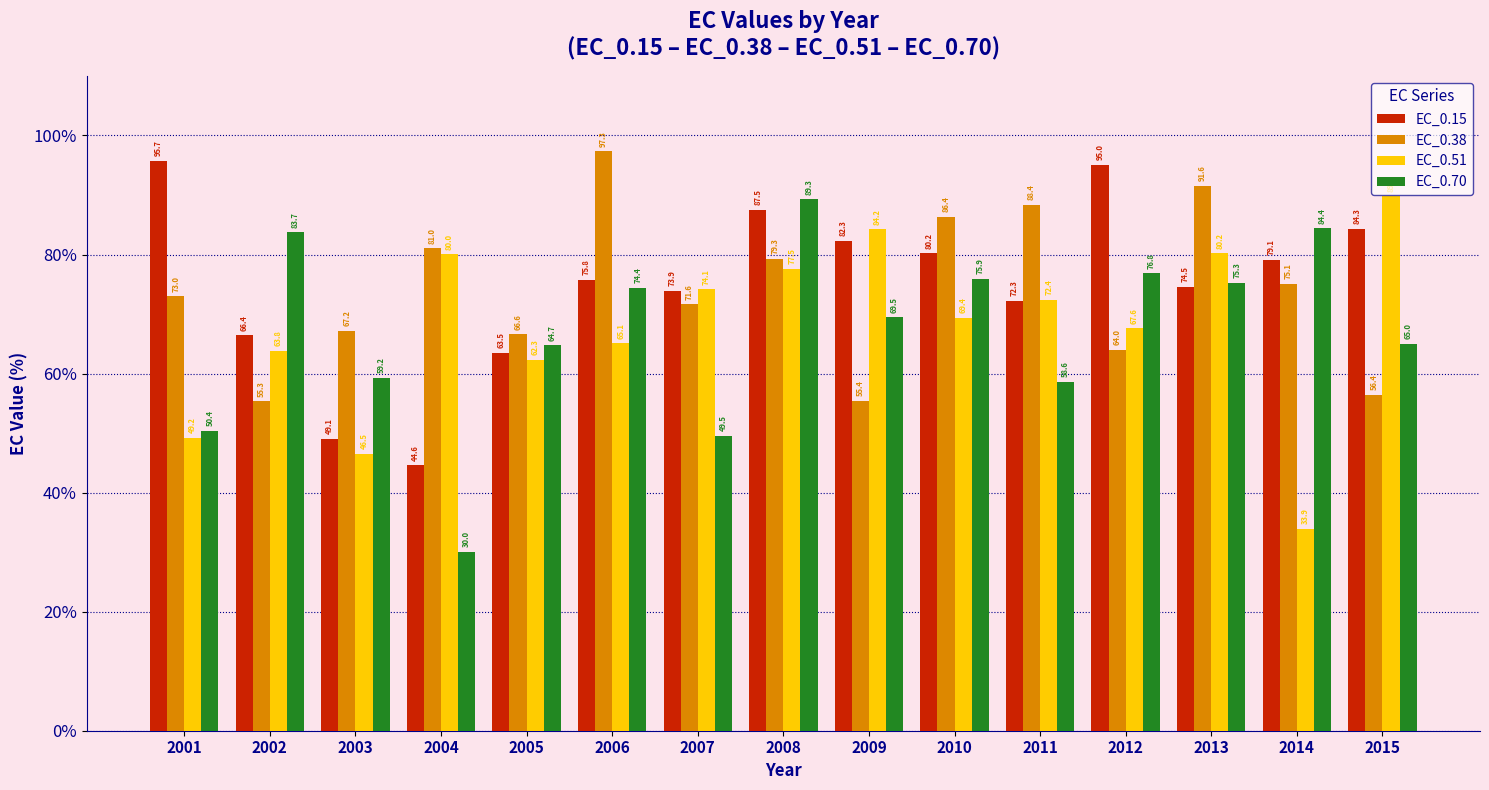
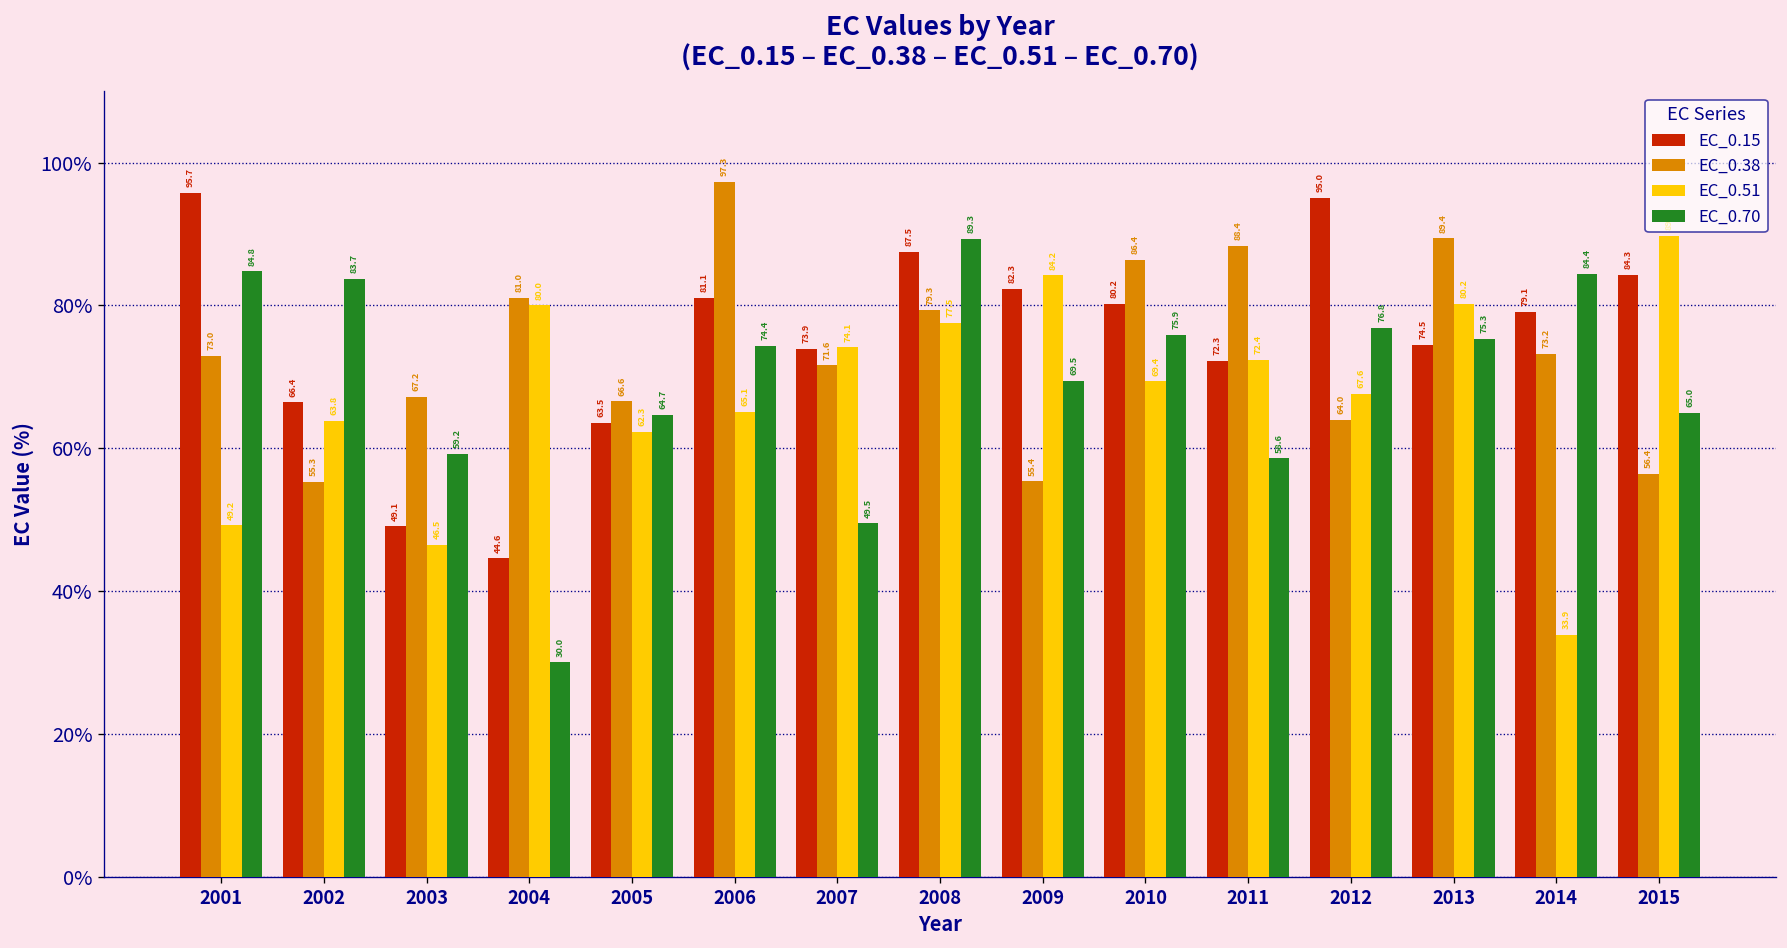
  {
    "EC_0.15": {
      "2001": 95.7,
      "2002": 66.4,
      "2003": 49.1,
      "2004": 44.6,
      "2005": 63.5,
-     "2006": 75.8,
+     "2006": 81.1,
      "2007": 73.9,
      "2008": 87.5,
      "2009": 82.3,
      "2010": 80.2,
      "2011": 72.3,
      "2012": 95.0,
      "2013": 74.5,
      "2014": 79.1,
      "2015": 84.3
    },
    "EC_0.38": {
      "2001": 73.0,
      "2002": 55.3,
      "2003": 67.2,
      "2004": 81.0,
      "2005": 66.6,
      "2006": 97.3,
      "2007": 71.6,
      "2008": 79.3,
      "2009": 55.4,
      "2010": 86.4,
      "2011": 88.4,
      "2012": 64.0,
-     "2013": 91.6,
-     "2014": 75.1,
+     "2013": 89.4,
+     "2014": 73.2,
      "2015": 56.4
    },
    "EC_0.51": {
      "2001": 49.2,
      "2002": 63.8,
      "2003": 46.5,
      "2004": 80.0,
      "2005": 62.3,
      "2006": 65.1,
      "2007": 74.1,
      "2008": 77.5,
      "2009": 84.2,
      "2010": 69.4,
      "2011": 72.4,
      "2012": 67.6,
      "2013": 80.2,
      "2014": 33.9
    },
    "EC_0.70": {
-     "2001": 50.4,
+     "2001": 84.8,
      "2002": 83.7,
      "2003": 59.2,
      "2004": 30.0,
      "2005": 64.7,
      "2006": 74.4,
      "2007": 49.5,
      "2008": 89.3,
      "2009": 69.5,
      "2010": 75.9,
      "2011": 58.6,
      "2012": 76.8,
      "2013": 75.3,
      "2014": 84.4,
      "2015": 65.0
    }
  }
